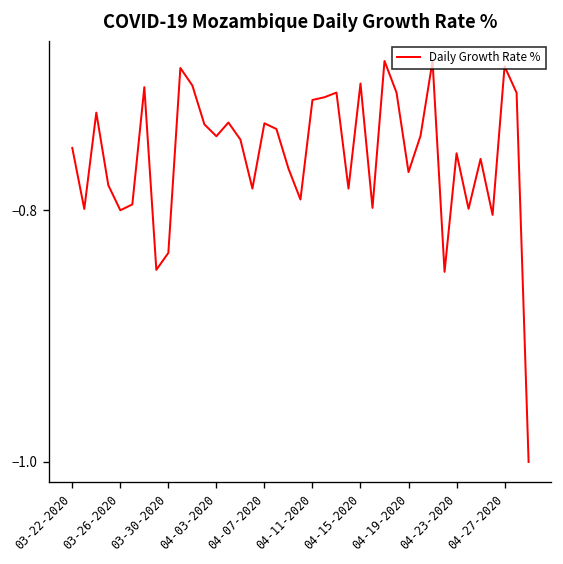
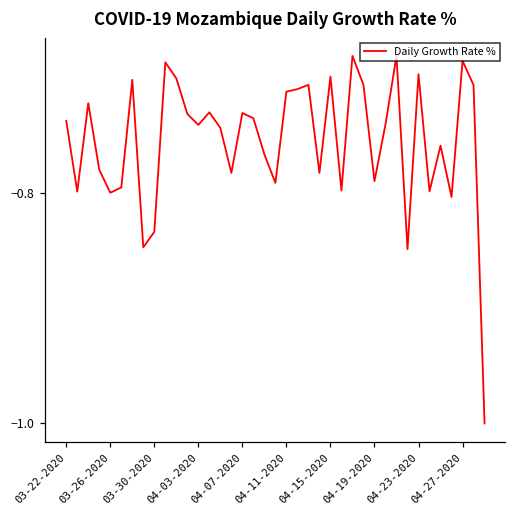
  {
-   "03-22-2020": -0.750,
+   "03-22-2020": -0.738,
    "03-26-2020": -0.800,
    "03-30-2020": -0.834,
    "04-03-2020": -0.741,
    "04-07-2020": -0.731,
    "04-11-2020": -0.712,
    "04-15-2020": -0.699,
-   "04-19-2020": -0.769,
-   "04-23-2020": -0.755
+   "04-19-2020": -0.790,
+   "04-23-2020": -0.697
  }
